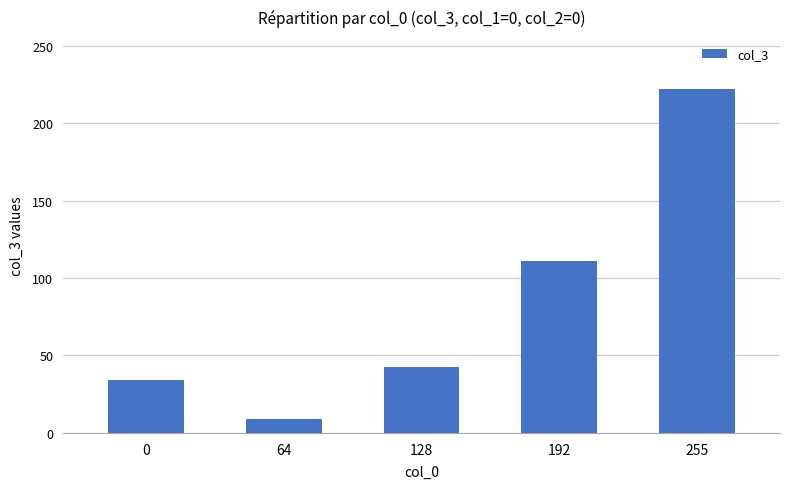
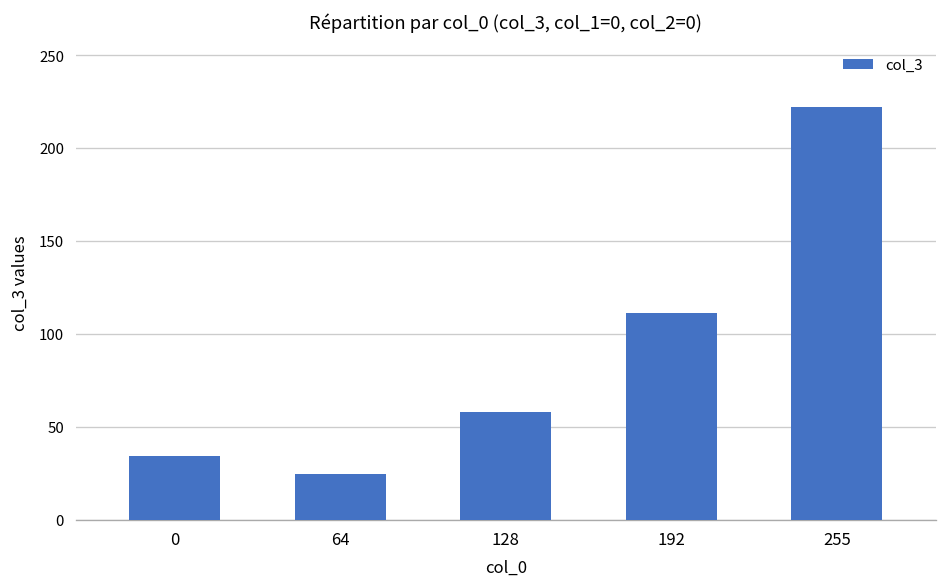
  {
    "0": 34,
-   "64": 9,
-   "128": 43,
+   "64": 25,
+   "128": 58,
    "192": 111,
    "255": 222
  }
